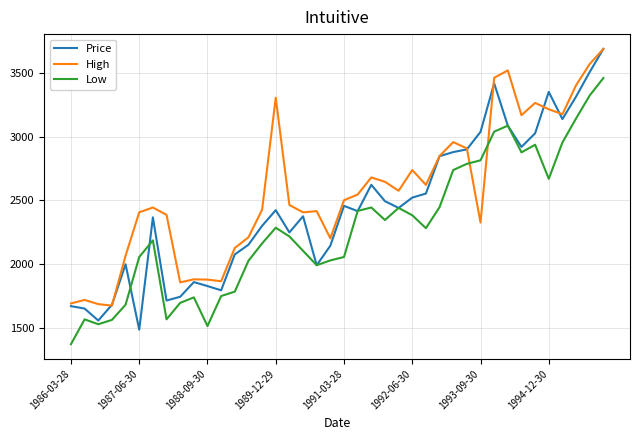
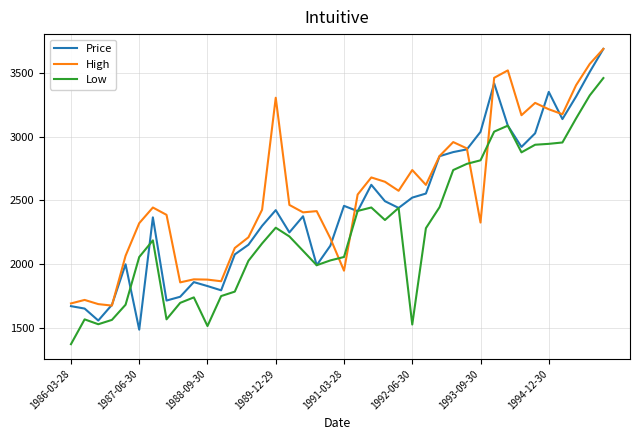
  {
    "Price": {
      "1986-03-28": 1670,
      "1987-06-30": 1480,
      "1988-09-30": 1830,
      "1989-12-29": 2420,
      "1991-03-28": 2460,
      "1992-06-30": 2520,
      "1993-09-30": 3040,
      "1994-12-30": 3350
    },
    "High": {
      "1986-03-28": 1690,
-     "1987-06-30": 2410,
+     "1987-06-30": 2320,
      "1988-09-30": 1880,
      "1989-12-29": 3310,
-     "1991-03-28": 2500,
+     "1991-03-28": 1950,
      "1992-06-30": 2740,
      "1993-09-30": 2330,
      "1994-12-30": 3220
    },
    "Low": {
      "1986-03-28": 1370,
      "1987-06-30": 2050,
      "1988-09-30": 1510,
      "1989-12-29": 2280,
      "1991-03-28": 2050,
-     "1992-06-30": 2380,
+     "1992-06-30": 1520,
      "1993-09-30": 2810,
-     "1994-12-30": 2670
+     "1994-12-30": 2940
    }
  }
